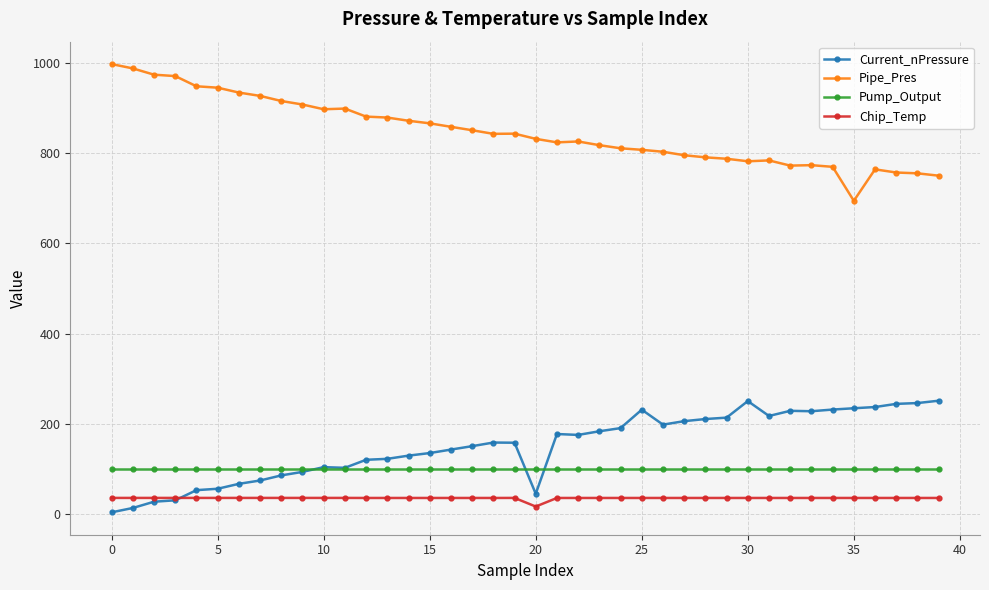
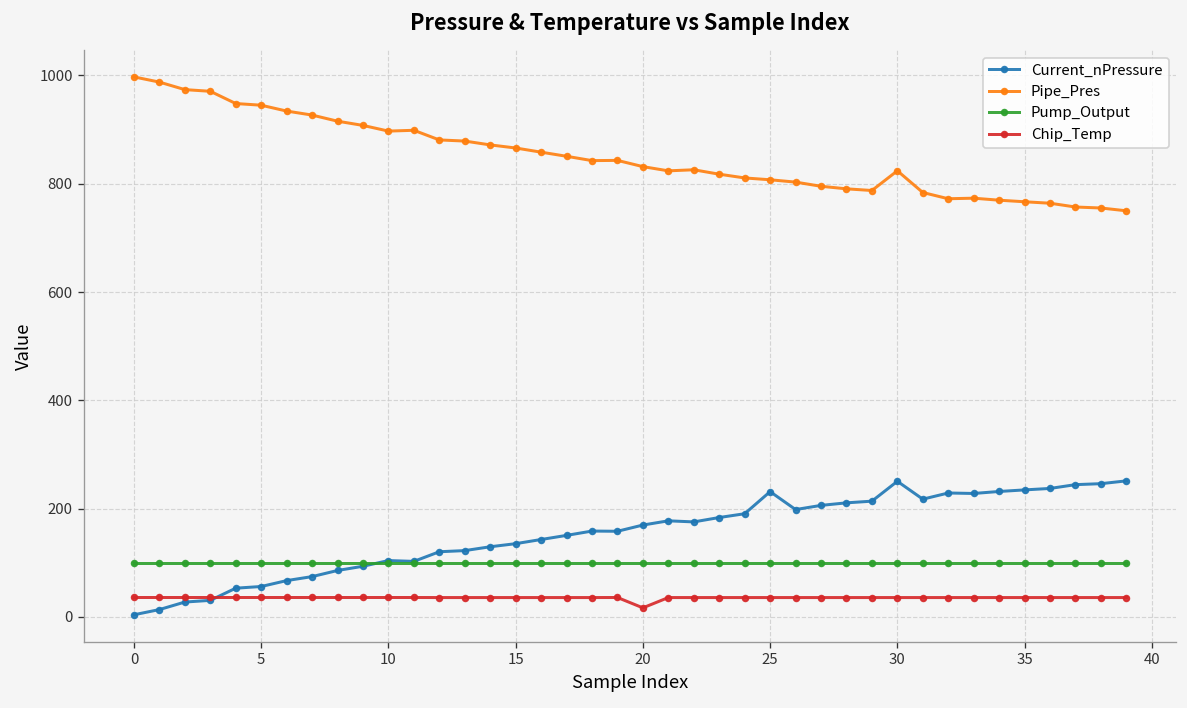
  {
    "Current_nPressure": {
      "0": 0,
      "5": 60,
      "15": 140,
-     "20": 50,
+     "20": 170,
      "25": 230,
      "30": 250,
      "35": 230
    },
    "Pipe_Pres": {
      "0": 1000,
      "5": 950,
      "10": 900,
      "15": 870,
      "20": 830,
      "25": 810,
-     "30": 780,
-     "35": 690
+     "30": 820,
+     "35": 770
    },
    "Pump_Output": {
      "0": 100,
      "5": 100,
      "15": 100,
      "20": 100,
      "25": 100,
      "30": 100,
      "35": 100
    },
    "Chip_Temp": {
      "0": 40,
      "5": 40,
      "10": 40,
      "15": 40,
      "20": 20,
      "25": 40,
      "30": 40,
      "35": 40
    }
  }
